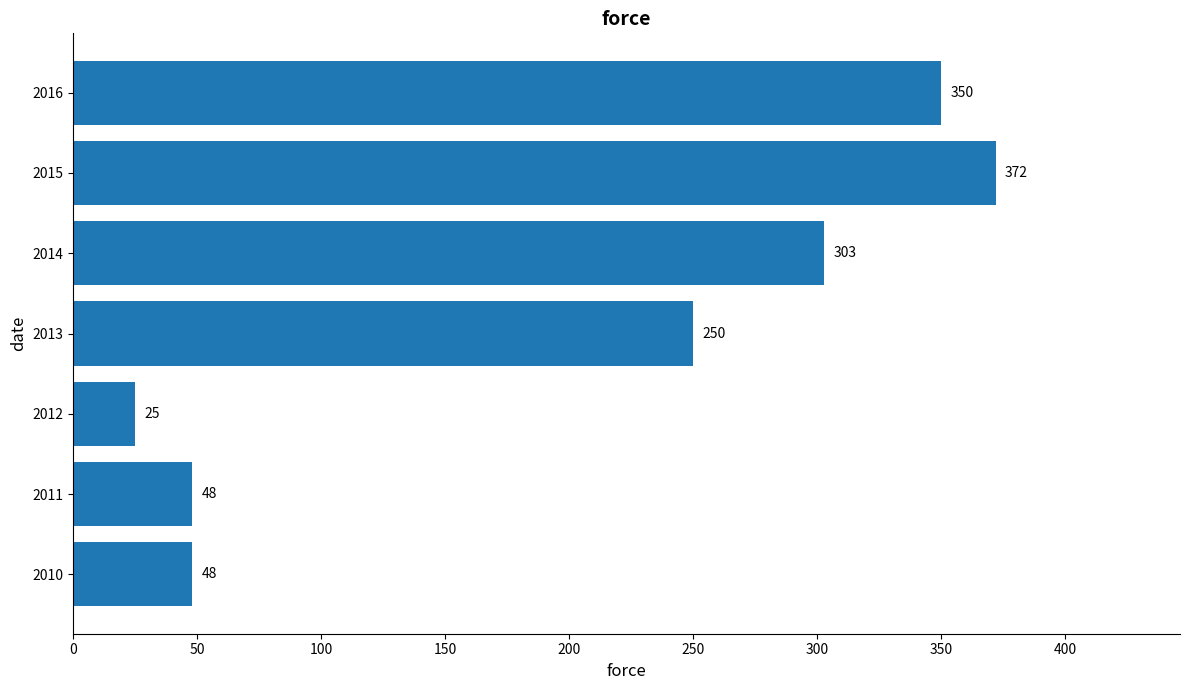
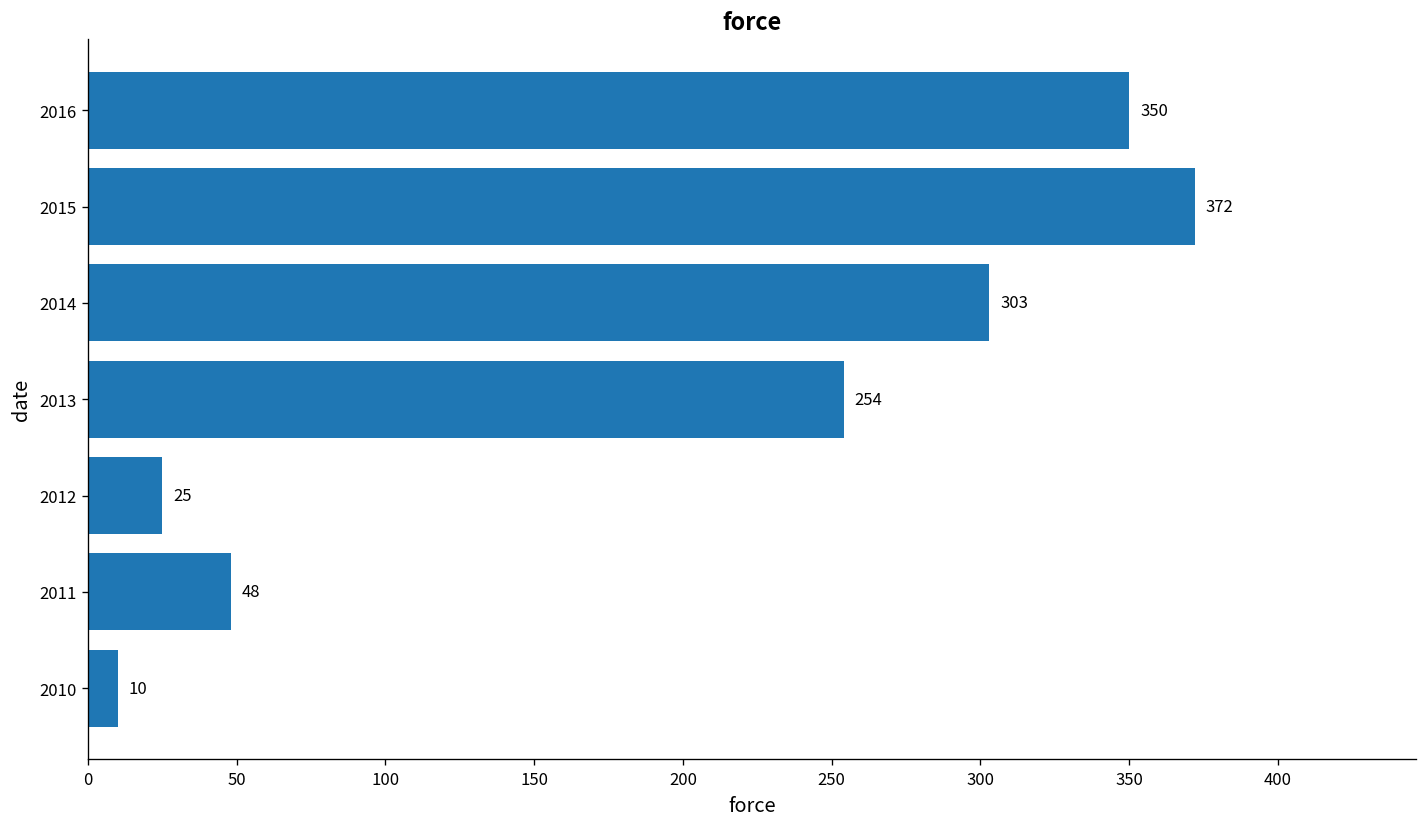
  {
    "2016": 350,
    "2015": 372,
    "2014": 303,
-   "2013": 250,
+   "2013": 254,
    "2012": 25,
    "2011": 48,
-   "2010": 48
+   "2010": 10
  }
